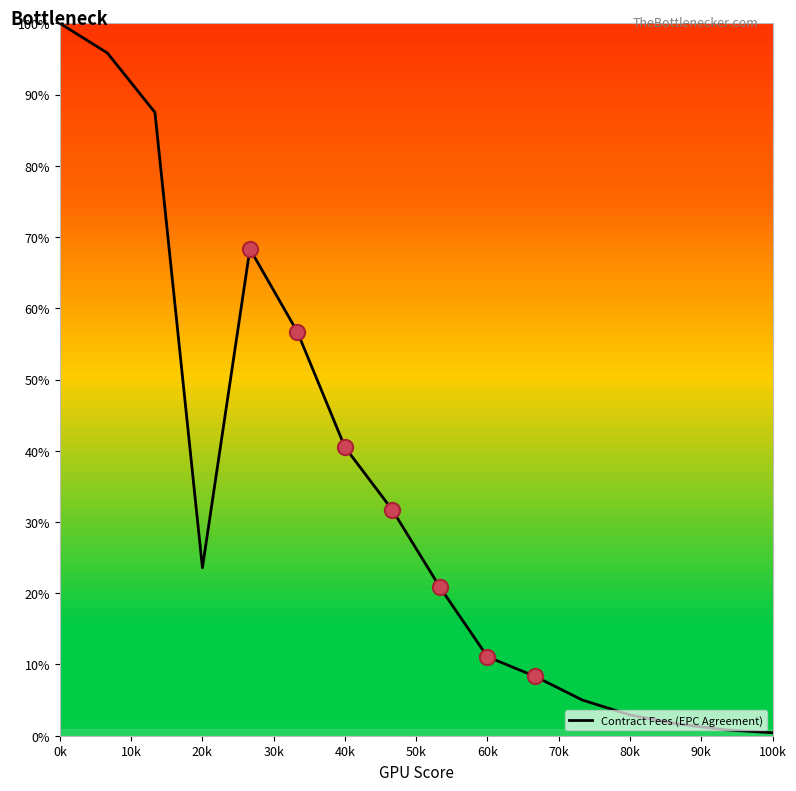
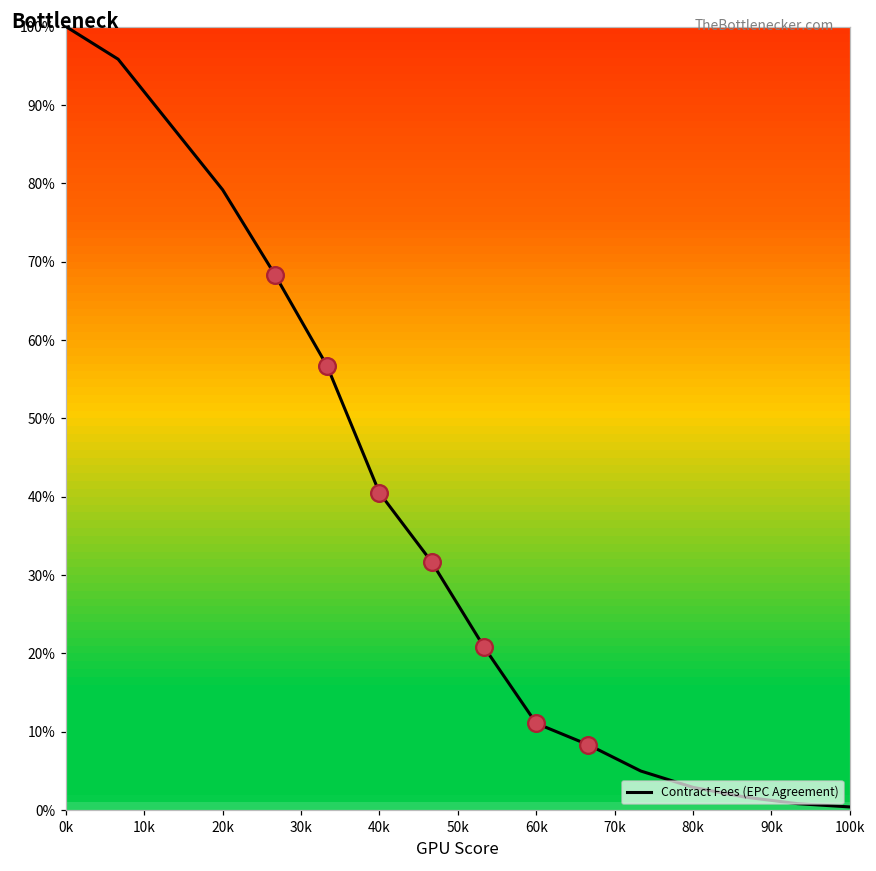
  {
    "Contract Fees (EPC Agreement)": {
      "0k": "100%",
-     "20k": "24%",
+     "20k": "79%",
      "100k": "0%"
    }
  }
